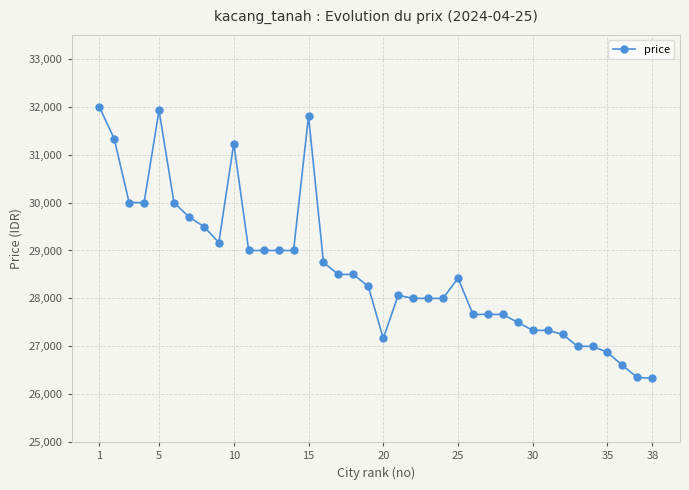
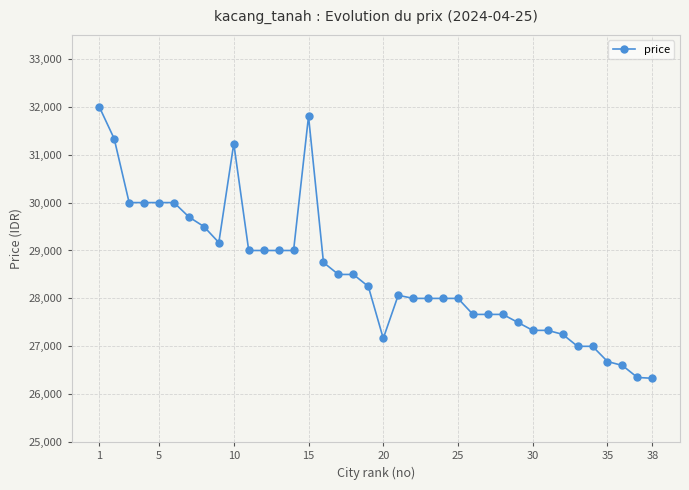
  {
    "1": "32,000",
-   "5": "31,900",
+   "5": "30,000",
    "10": "31,200",
    "15": "31,800",
    "20": "27,200",
-   "25": "28,400",
+   "25": "28,000",
    "30": "27,300",
-   "35": "26,900",
+   "35": "26,700",
    "38": "26,300"
  }
